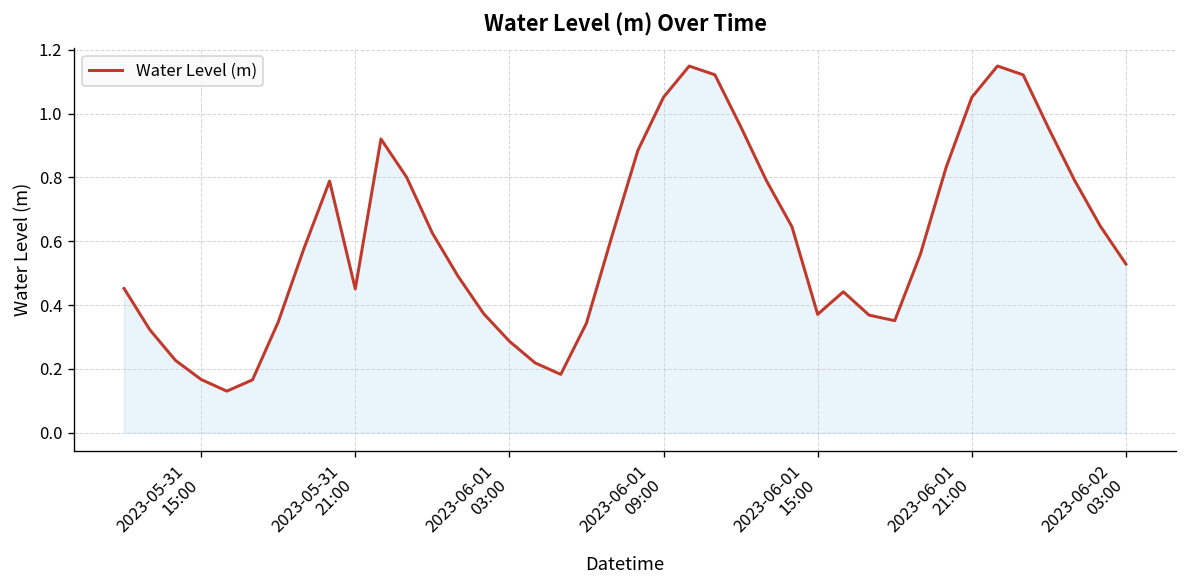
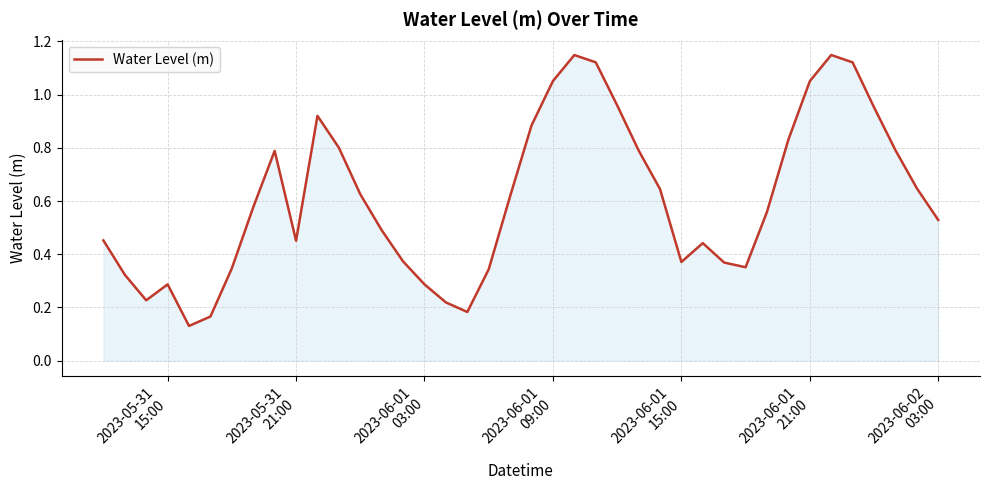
  {
-   "2023-05-31 15:00": 0.17,
+   "2023-05-31 15:00": 0.29,
    "2023-05-31 21:00": 0.45,
    "2023-06-01 03:00": 0.29,
    "2023-06-01 09:00": 1.05,
    "2023-06-01 15:00": 0.37,
    "2023-06-01 21:00": 1.05,
    "2023-06-02 03:00": 0.53
  }
